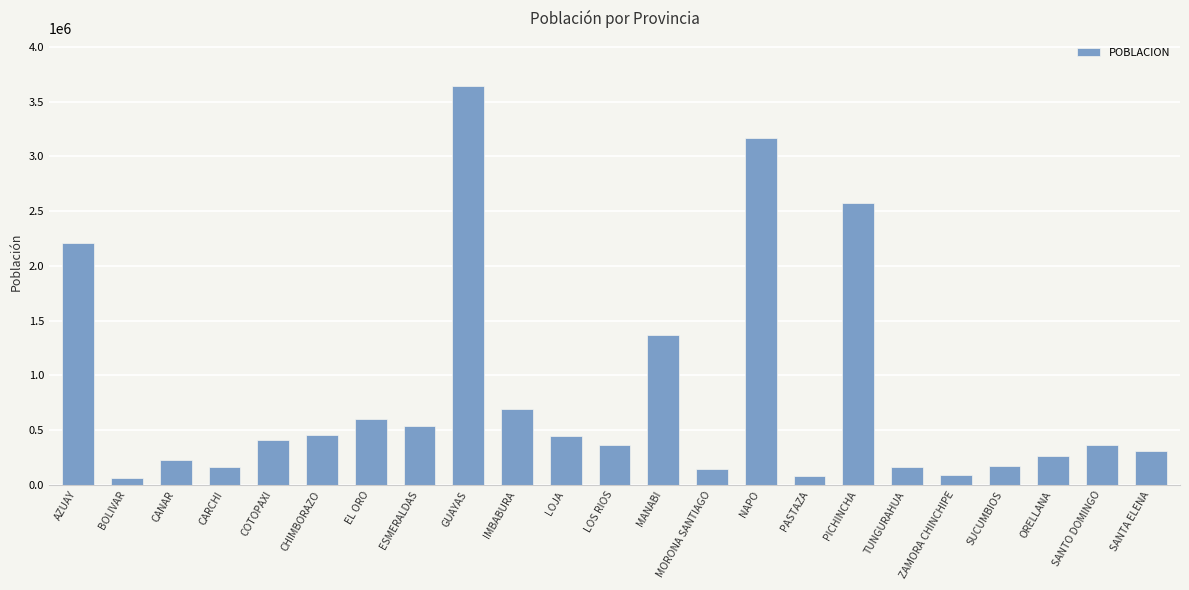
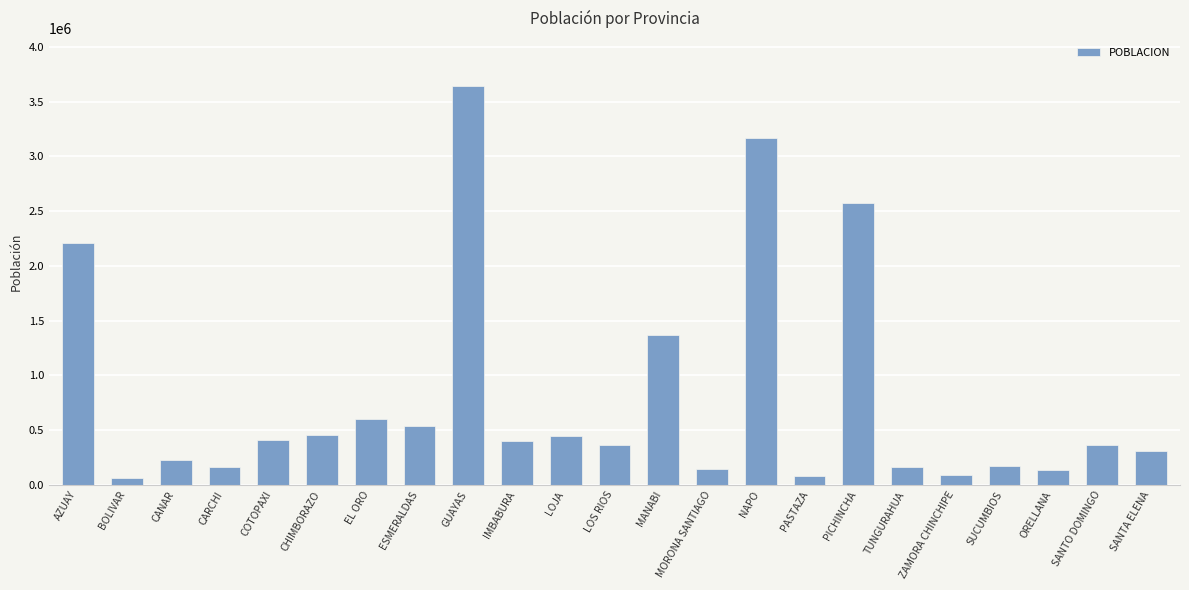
  {
    "AZUAY": 2210000,
    "BOLIVAR": 60000,
    "CANAR": 230000,
    "CARCHI": 160000,
    "COTOPAXI": 410000,
    "CHIMBORAZO": 460000,
    "EL ORO": 600000,
    "ESMERALDAS": 530000,
    "GUAYAS": 3650000,
-   "IMBABURA": 700000,
+   "IMBABURA": 400000,
    "LOJA": 450000,
    "LOS RIOS": 360000,
    "MANABI": 1370000,
    "MORONA SANTIAGO": 150000,
    "NAPO": 3170000,
    "PASTAZA": 80000,
    "PICHINCHA": 2580000,
    "TUNGURAHUA": 160000,
    "ZAMORA CHINCHIPE": 90000,
    "SUCUMBIOS": 180000,
-   "ORELLANA": 270000,
+   "ORELLANA": 140000,
    "SANTO DOMINGO": 370000,
    "SANTA ELENA": 310000
  }
